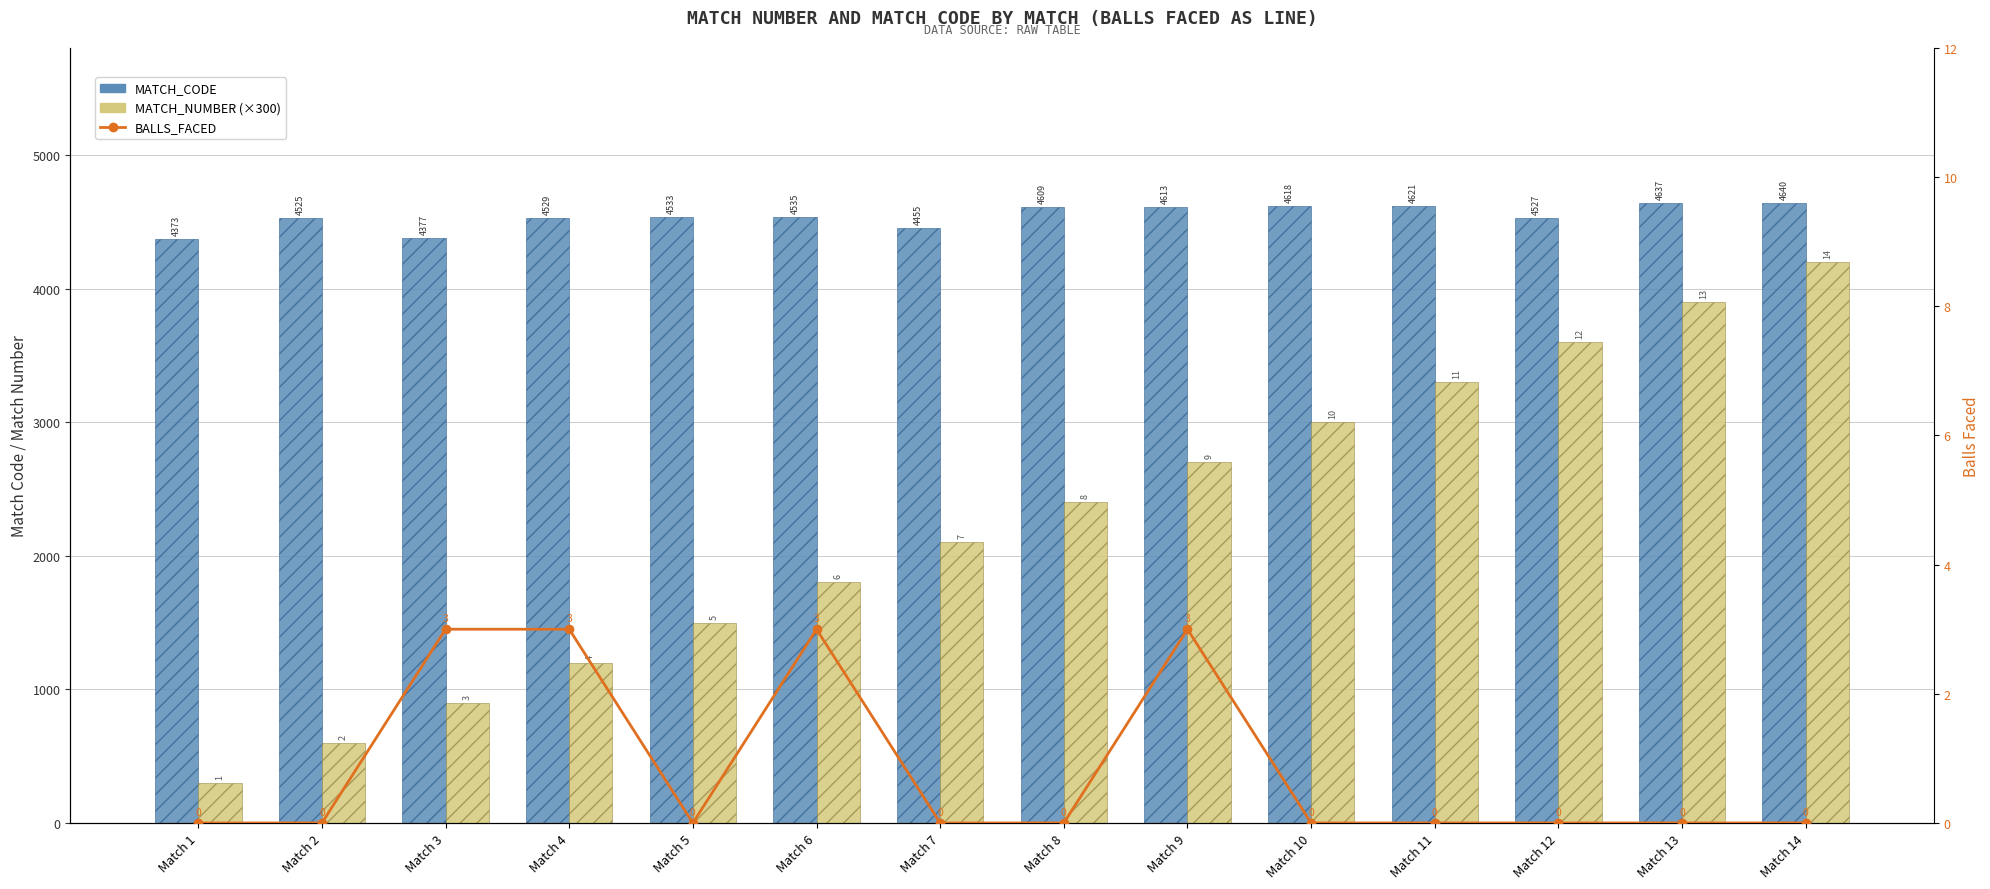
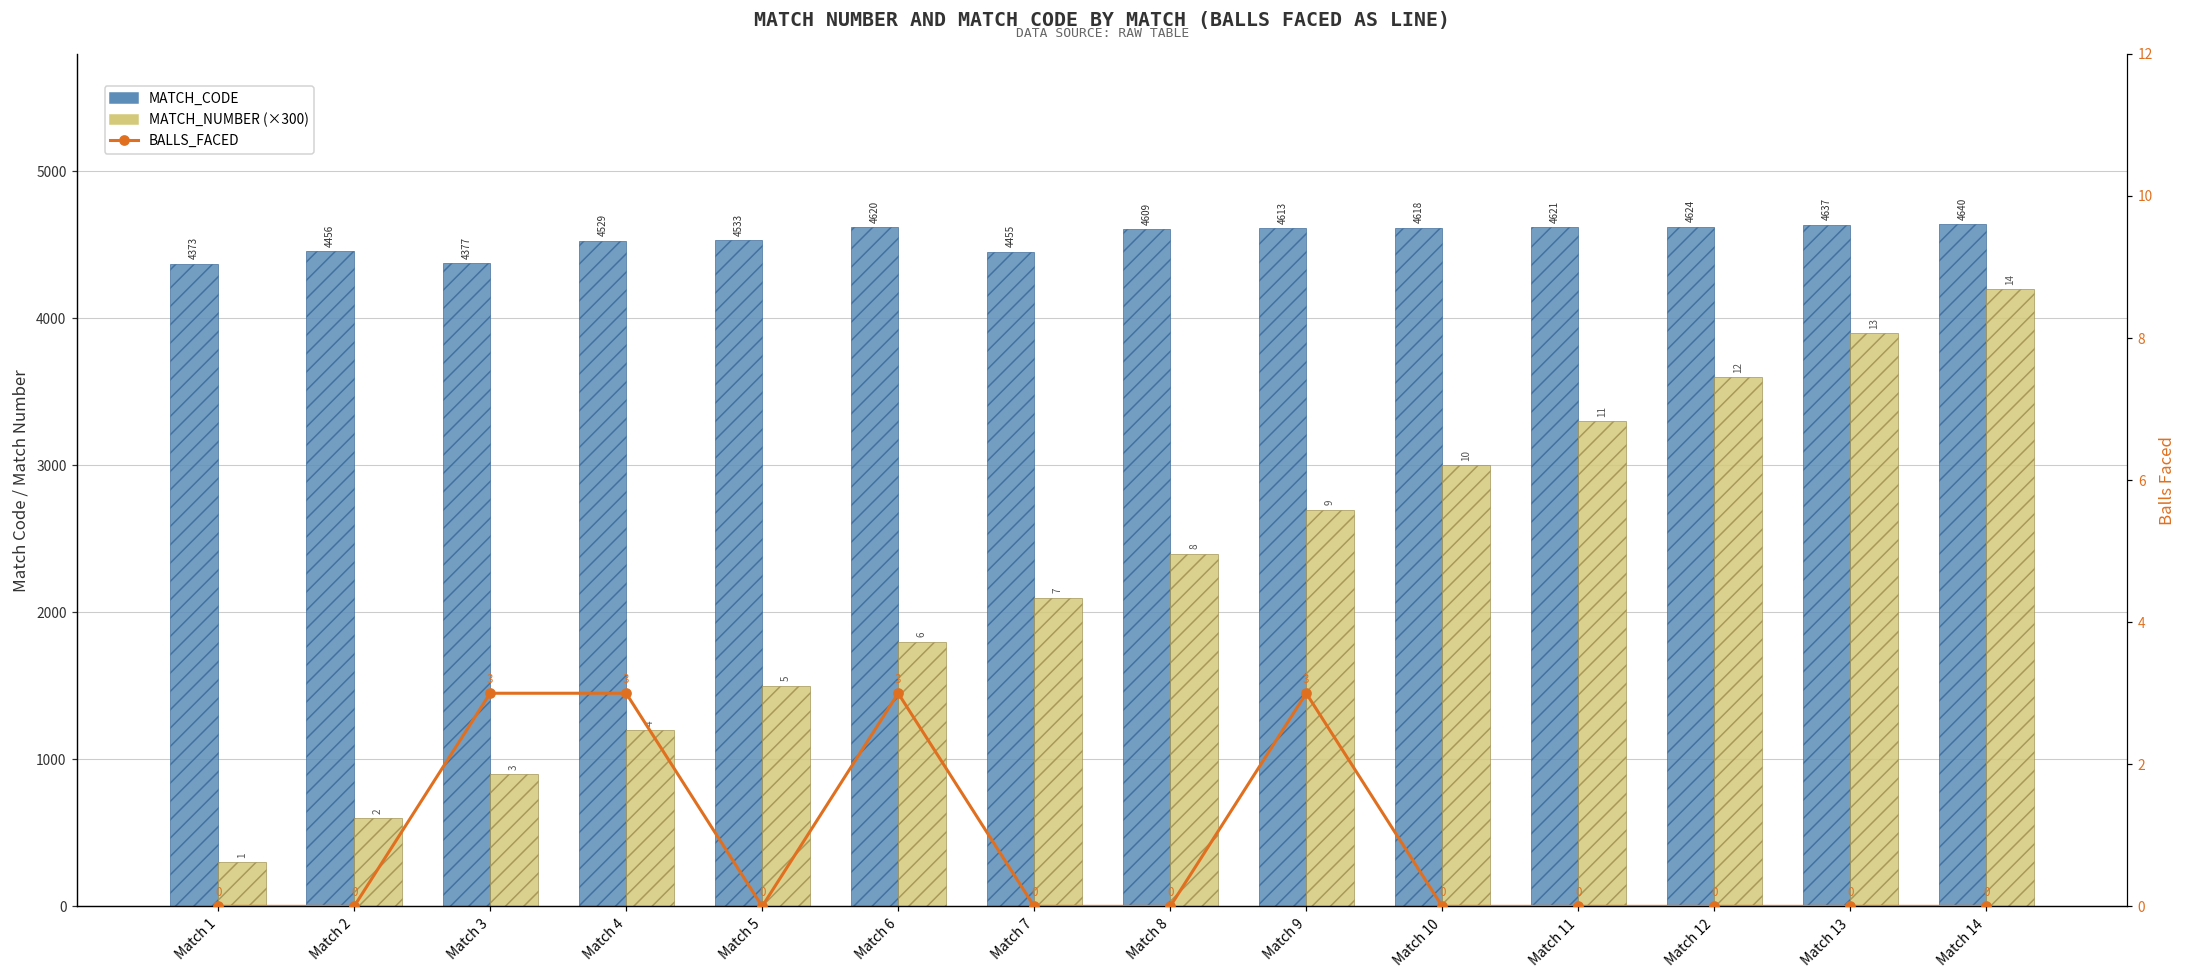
  {
    "MATCH_CODE": {
      "Match 1": 4373,
-     "Match 2": 4525,
+     "Match 2": 4456,
      "Match 3": 4377,
      "Match 4": 4529,
      "Match 5": 4533,
-     "Match 6": 4535,
+     "Match 6": 4620,
      "Match 7": 4455,
      "Match 8": 4609,
      "Match 9": 4613,
      "Match 10": 4618,
      "Match 11": 4621,
-     "Match 12": 4527,
+     "Match 12": 4624,
      "Match 13": 4637,
      "Match 14": 4640
    },
    "BALLS_FACED": {
      "Match 1": 0,
      "Match 2": 0,
      "Match 3": 3,
      "Match 4": 3,
      "Match 5": 0,
      "Match 6": 3,
      "Match 7": 0,
      "Match 8": 0,
      "Match 9": 3,
      "Match 10": 0,
      "Match 11": 0,
      "Match 12": 0,
      "Match 13": 0,
      "Match 14": 0
    }
  }
